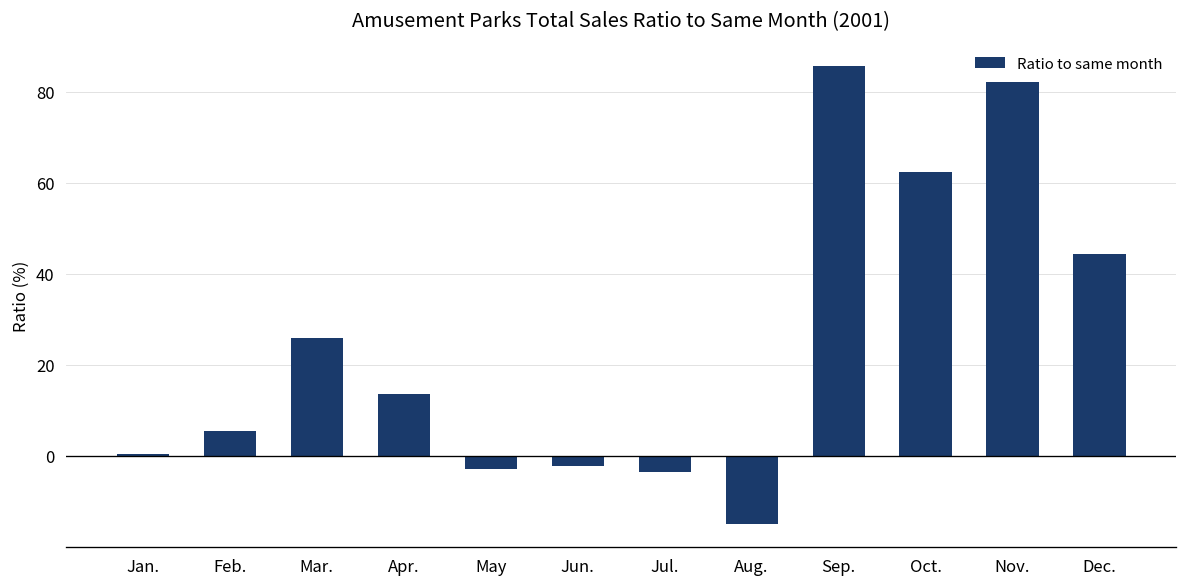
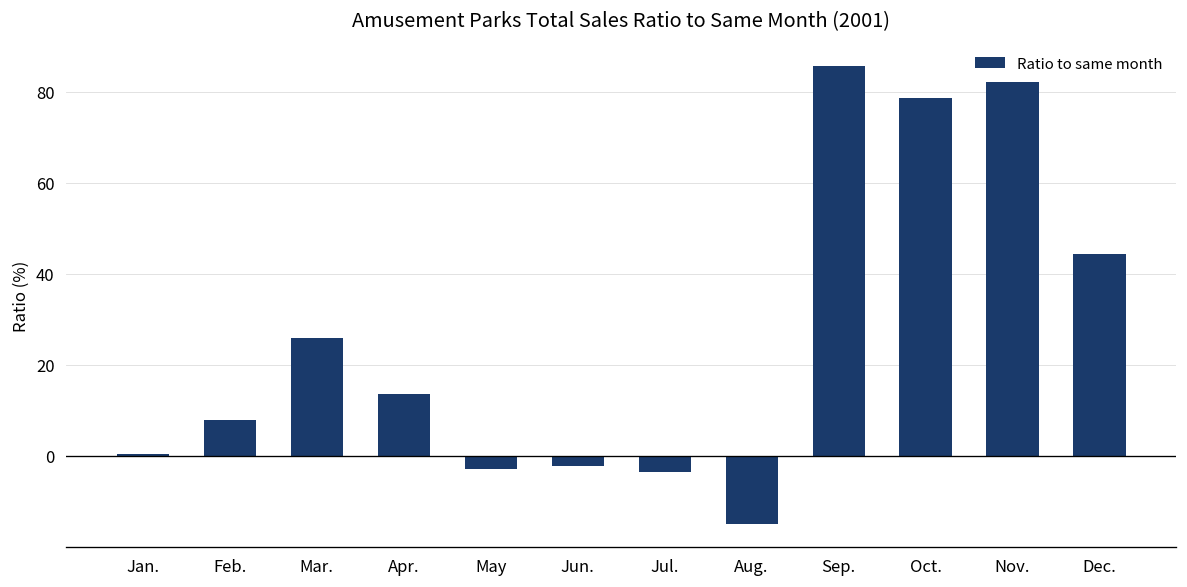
  {
-   "Feb.": 5,
+   "Feb.": 8,
    "Mar.": 26,
    "Apr.": 14,
    "May": -3,
    "Jun.": -2,
    "Jul.": -4,
    "Aug.": -15,
    "Sep.": 86,
-   "Oct.": 62,
+   "Oct.": 79,
    "Nov.": 82,
    "Dec.": 44
  }
